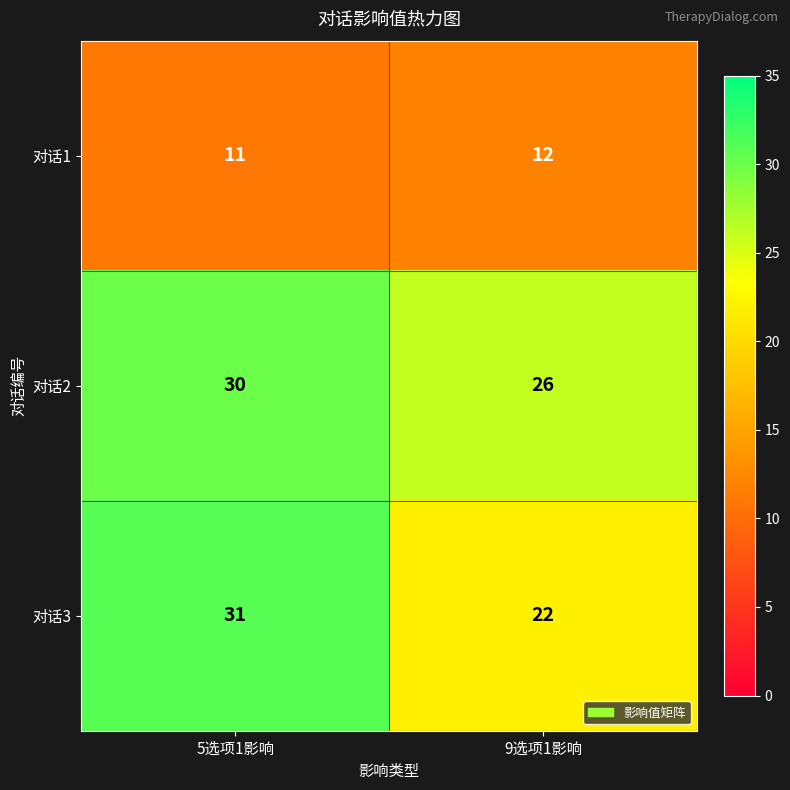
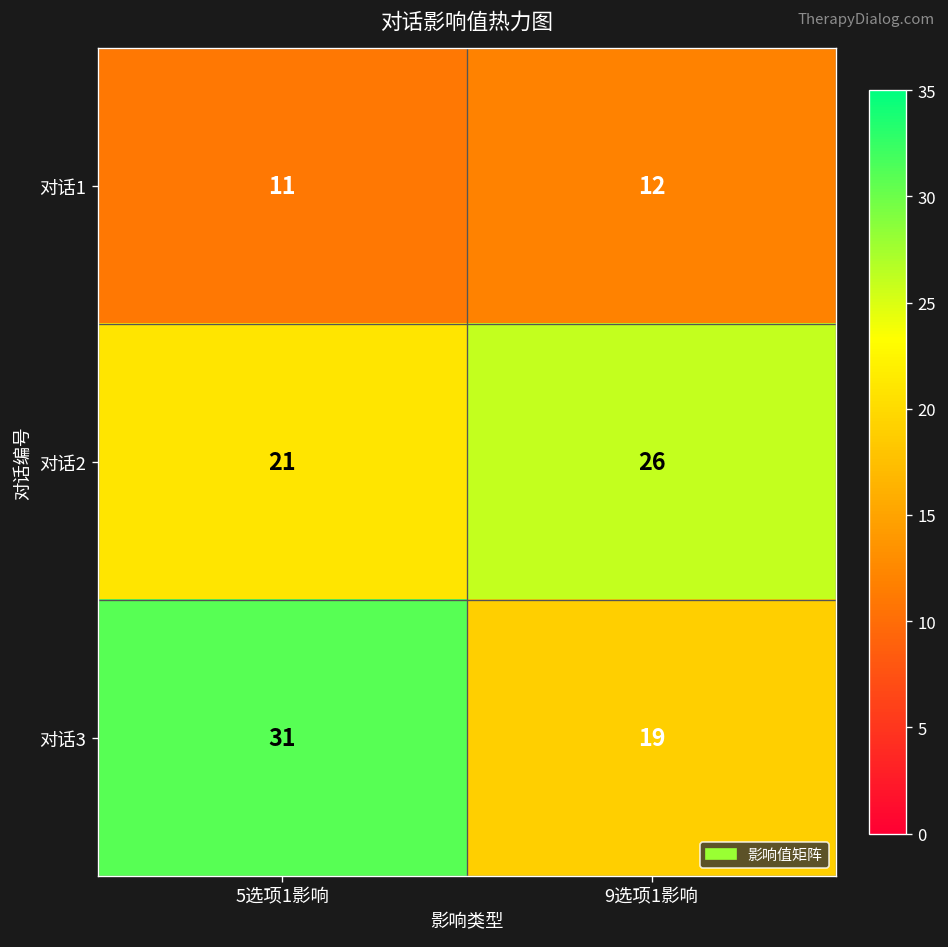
  {
    "对话1": {
      "5选项1影响": 11,
      "9选项1影响": 12
    },
    "对话2": {
-     "5选项1影响": 30,
+     "5选项1影响": 21,
      "9选项1影响": 26
    },
    "对话3": {
      "5选项1影响": 31,
-     "9选项1影响": 22
+     "9选项1影响": 19
    }
  }
